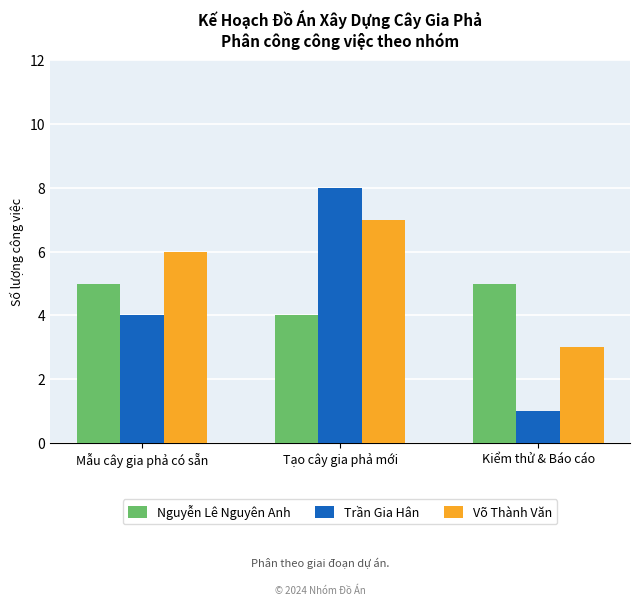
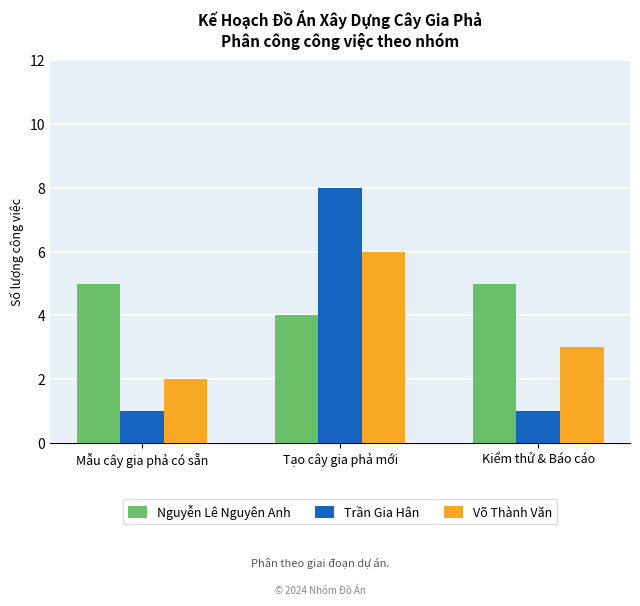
  {
    "Nguyễn Lê Nguyên Anh": {
      "Mẫu cây gia phả có sẵn": 5,
      "Tạo cây gia phả mới": 4,
      "Kiểm thử & Báo cáo": 5
    },
    "Trần Gia Hân": {
-     "Mẫu cây gia phả có sẵn": 4,
+     "Mẫu cây gia phả có sẵn": 1,
      "Tạo cây gia phả mới": 8,
      "Kiểm thử & Báo cáo": 1
    },
    "Võ Thành Văn": {
-     "Mẫu cây gia phả có sẵn": 6,
-     "Tạo cây gia phả mới": 7,
+     "Mẫu cây gia phả có sẵn": 2,
+     "Tạo cây gia phả mới": 6,
      "Kiểm thử & Báo cáo": 3
    }
  }
